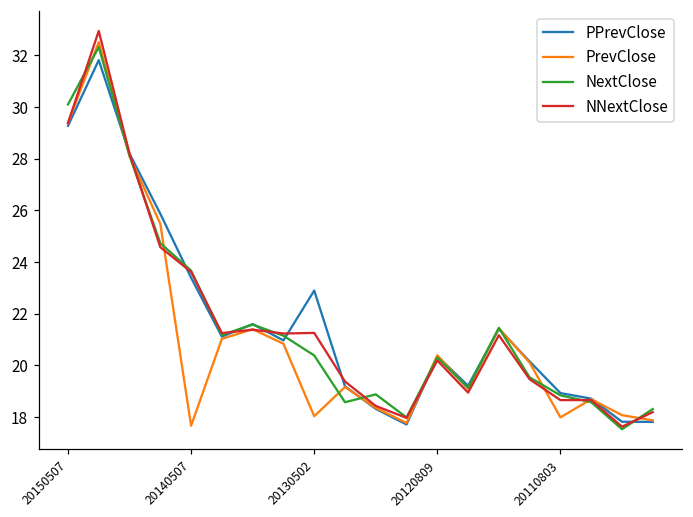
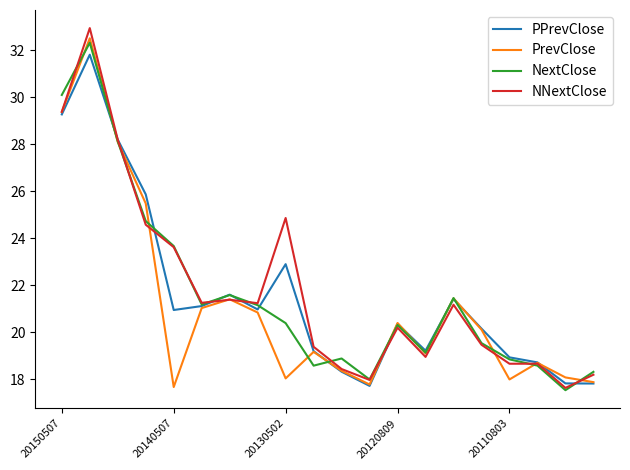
  {
    "PPrevClose": {
      "20150507": 29.3,
-     "20140507": 23.4,
+     "20140507": 20.9,
      "20130502": 22.9
    },
    "PrevClose": {
      "20140507": 17.7,
      "20130502": 18.0,
      "20110803": 18.0
    },
    "NextClose": {
      "20150507": 30.1,
      "20130502": 20.4
    },
    "NNextClose": {
-     "20130502": 21.3,
+     "20130502": 24.9,
      "20120809": 20.2,
      "20110803": 18.7
    }
  }
